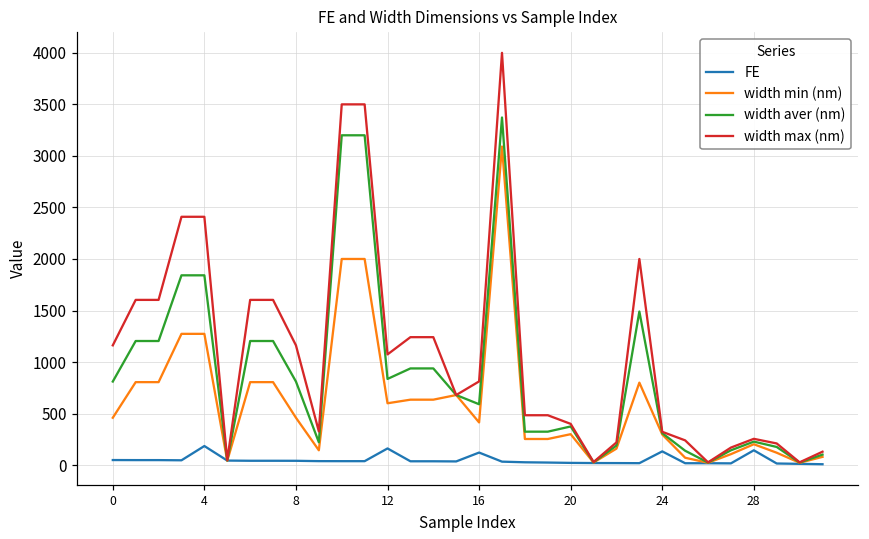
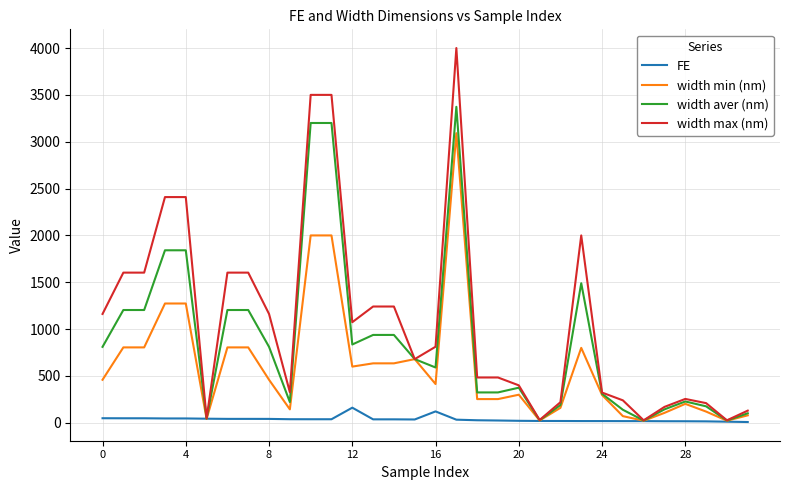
  {
    "FE": {
      "0": 0,
-     "4": 200,
+     "4": 0,
      "8": 0,
      "12": 200,
      "16": 100,
      "20": 0,
-     "24": 100,
-     "28": 100
+     "24": 0,
+     "28": 0
    },
    "width min (nm)": {
      "0": 500,
      "4": 1300,
      "8": 500,
      "12": 600,
      "16": 400,
      "20": 300
    },
    "width aver (nm)": {
      "0": 800,
      "4": 1800,
      "8": 800,
      "12": 800,
      "16": 600
    },
    "width max (nm)": {
      "0": 1200,
      "4": 2400,
      "8": 1200,
      "12": 1100,
      "16": 800,
      "28": 300
    }
  }
